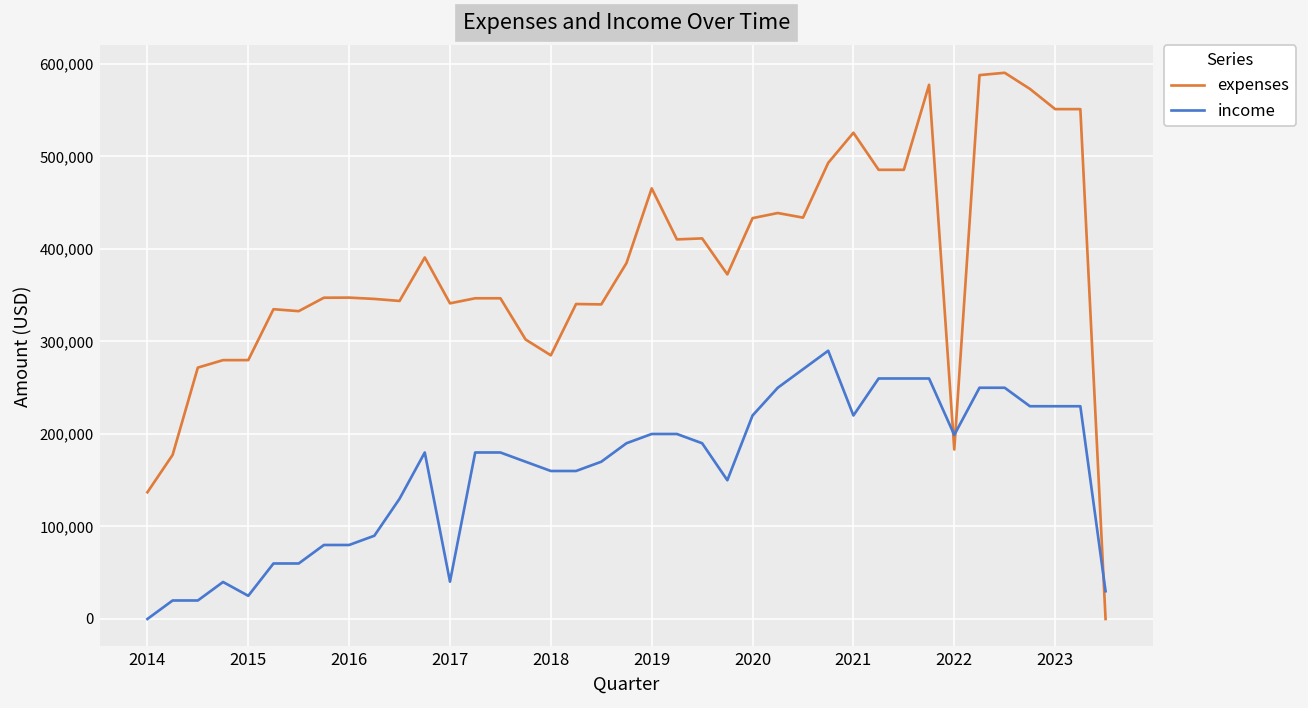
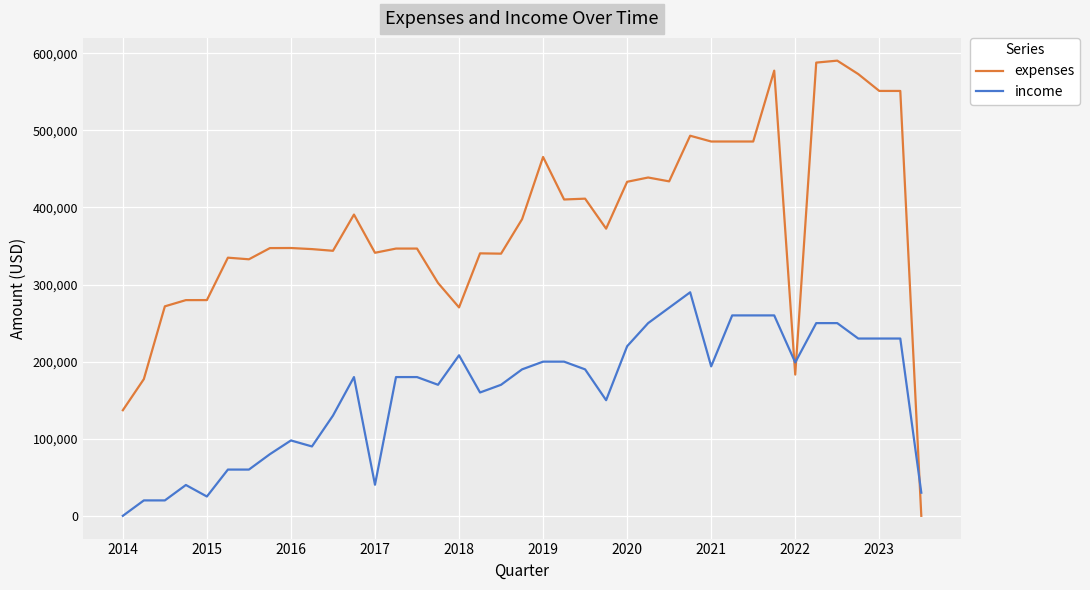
  {
    "expenses": {
      "2014": "140,000",
      "2015": "280,000",
      "2016": "350,000",
      "2017": "340,000",
-     "2018": "290,000",
+     "2018": "270,000",
      "2019": "470,000",
      "2020": "430,000",
-     "2021": "530,000",
+     "2021": "490,000",
      "2022": "180,000",
      "2023": "550,000"
    },
    "income": {
      "2014": "0",
      "2015": "30,000",
-     "2016": "80,000",
+     "2016": "100,000",
      "2017": "40,000",
-     "2018": "160,000",
+     "2018": "210,000",
      "2019": "200,000",
      "2020": "220,000",
-     "2021": "220,000",
+     "2021": "190,000",
      "2022": "200,000",
      "2023": "230,000"
    }
  }
